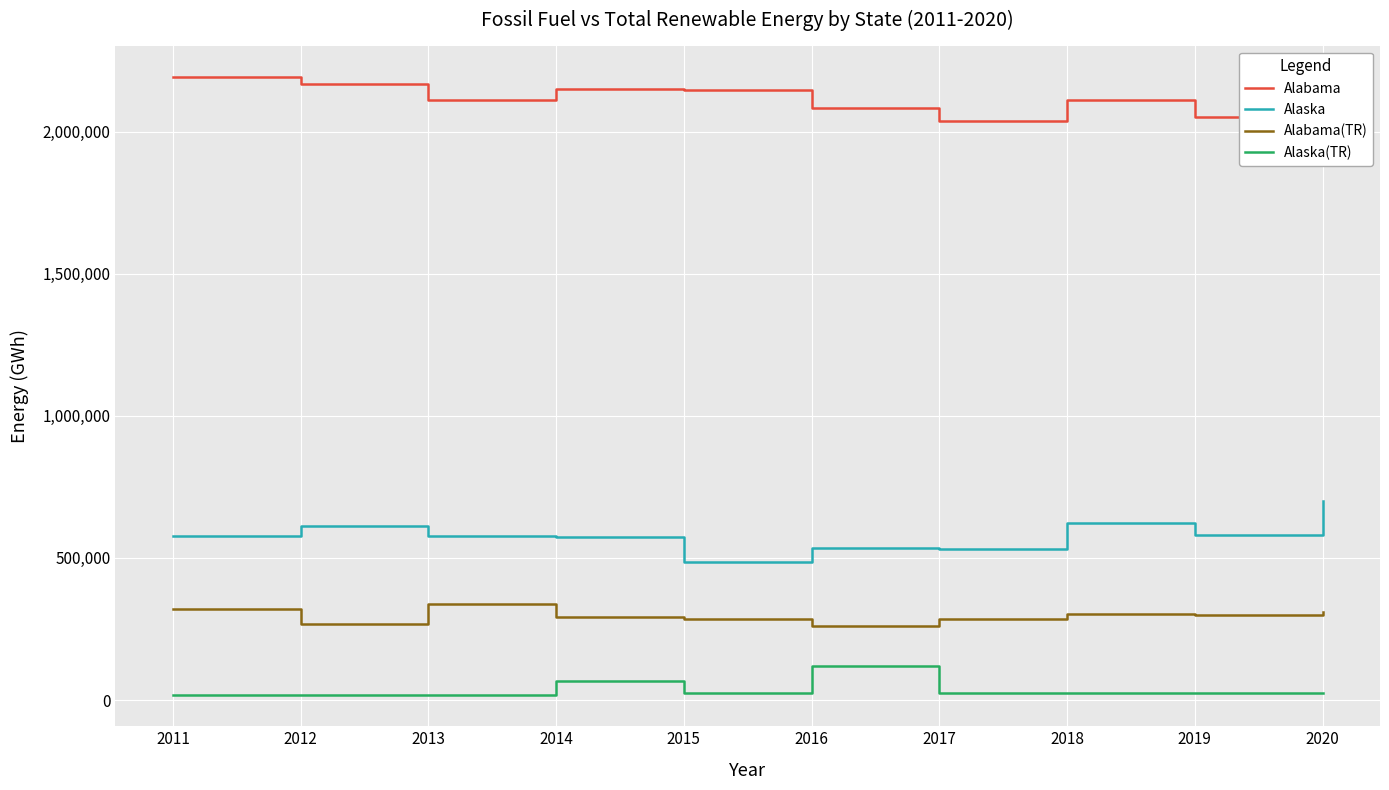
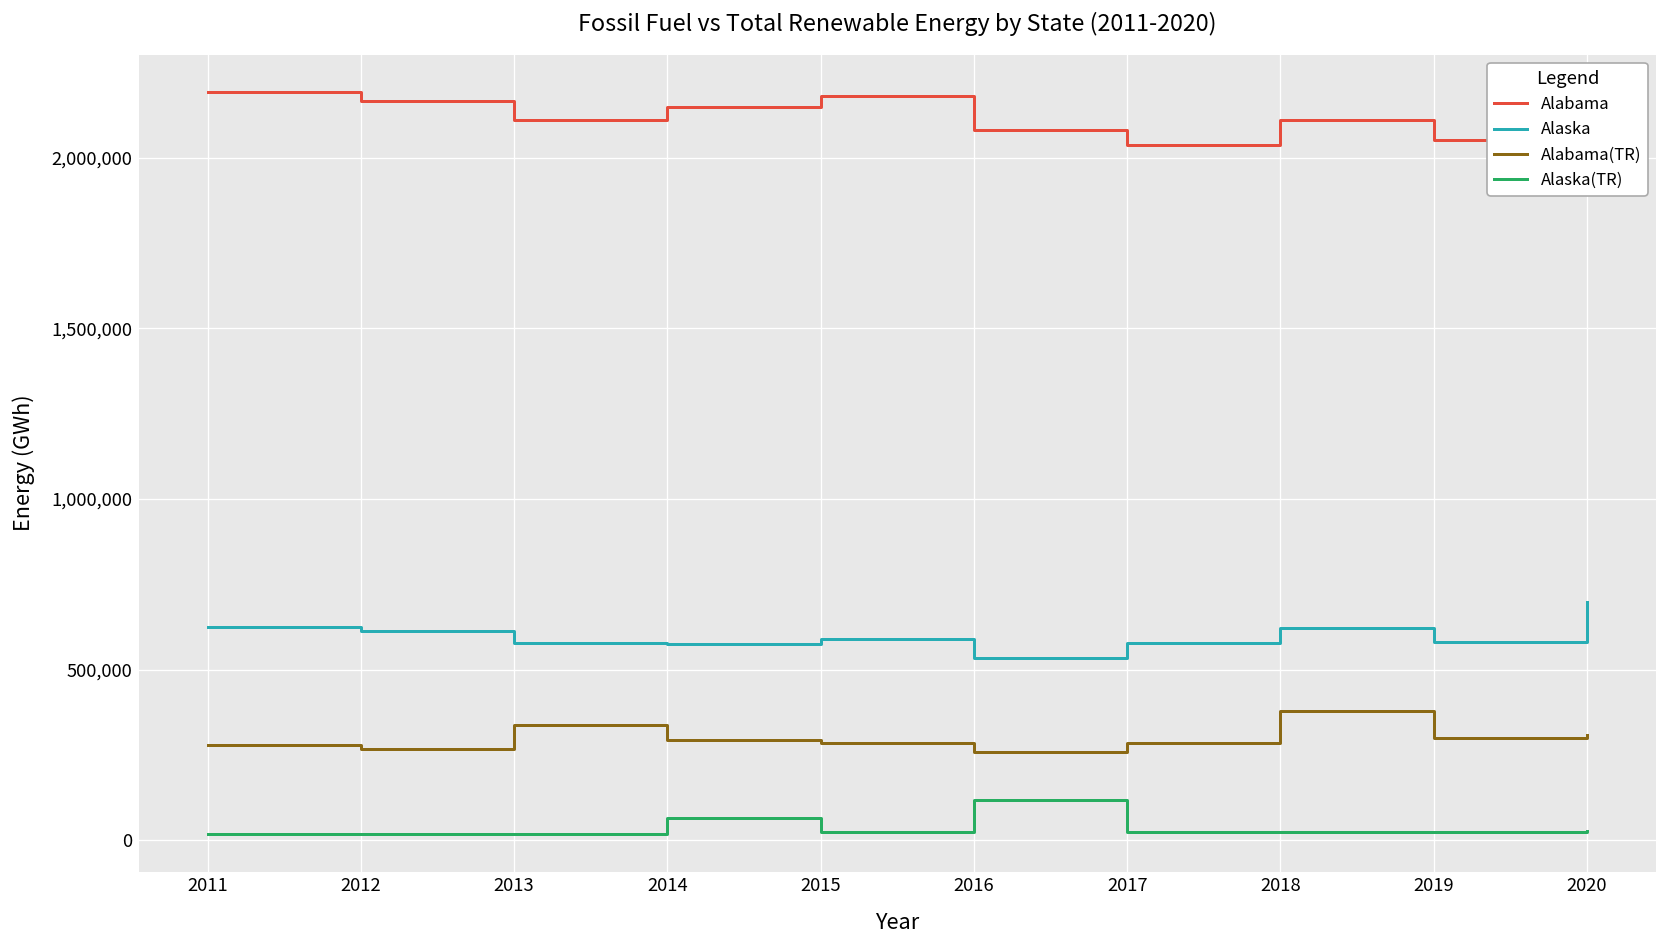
  {
    "Alabama": {
      "2011": "2,190,000",
      "2012": "2,170,000",
      "2013": "2,110,000",
      "2014": "2,150,000",
-     "2015": "2,150,000",
+     "2015": "2,180,000",
      "2016": "2,080,000",
      "2017": "2,040,000",
      "2018": "2,110,000",
      "2019": "2,050,000"
    },
    "Alaska": {
-     "2011": "580,000",
+     "2011": "620,000",
      "2012": "610,000",
      "2013": "580,000",
      "2014": "570,000",
-     "2015": "490,000",
+     "2015": "590,000",
      "2016": "530,000",
-     "2017": "530,000",
+     "2017": "580,000",
      "2018": "620,000",
      "2019": "580,000",
      "2020": "700,000"
    },
    "Alabama(TR)": {
-     "2011": "320,000",
+     "2011": "280,000",
      "2012": "270,000",
      "2013": "340,000",
      "2014": "290,000",
      "2015": "280,000",
      "2016": "260,000",
      "2017": "290,000",
-     "2018": "300,000",
+     "2018": "380,000",
      "2019": "300,000",
      "2020": "310,000"
    },
    "Alaska(TR)": {
      "2011": "20,000",
      "2012": "20,000",
      "2013": "20,000",
      "2014": "70,000",
      "2015": "20,000",
      "2016": "120,000",
      "2017": "20,000",
      "2018": "20,000",
      "2019": "20,000",
      "2020": "30,000"
    }
  }
